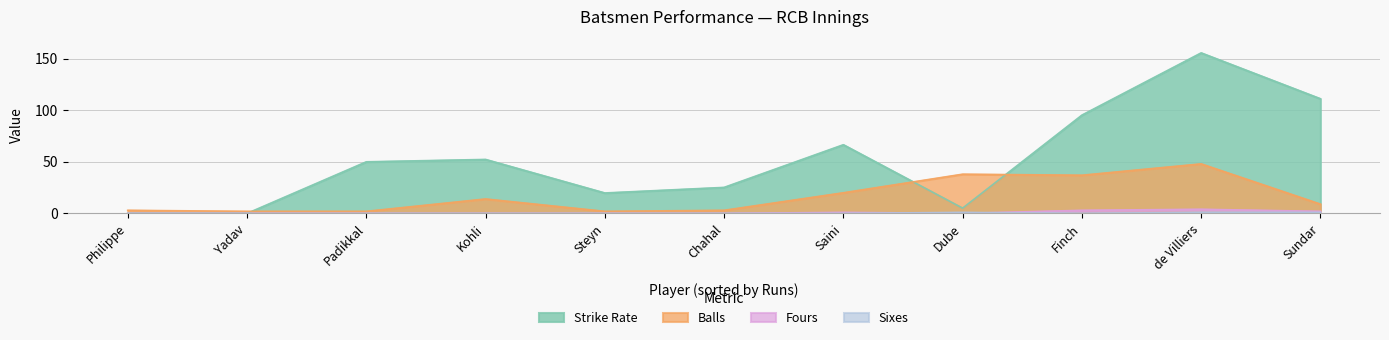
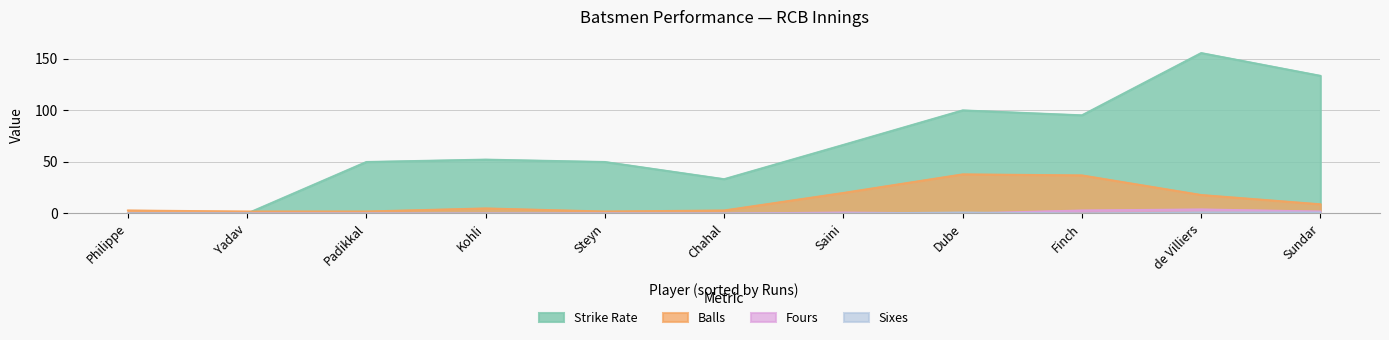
  {
    "Strike Rate": {
      "Padikkal": 50,
      "Kohli": 52,
-     "Steyn": 20,
-     "Chahal": 25,
+     "Steyn": 50,
+     "Chahal": 33,
      "Saini": 67,
-     "Dube": 5,
+     "Dube": 100,
      "Finch": 95,
      "de Villiers": 156,
-     "Sundar": 111
+     "Sundar": 133
    },
    "Balls": {
      "Philippe": 3,
-     "Kohli": 14,
+     "Kohli": 5,
      "Chahal": 3,
      "Saini": 20,
      "Dube": 38,
      "Finch": 37,
-     "de Villiers": 48,
+     "de Villiers": 18,
      "Sundar": 9
    }
  }
